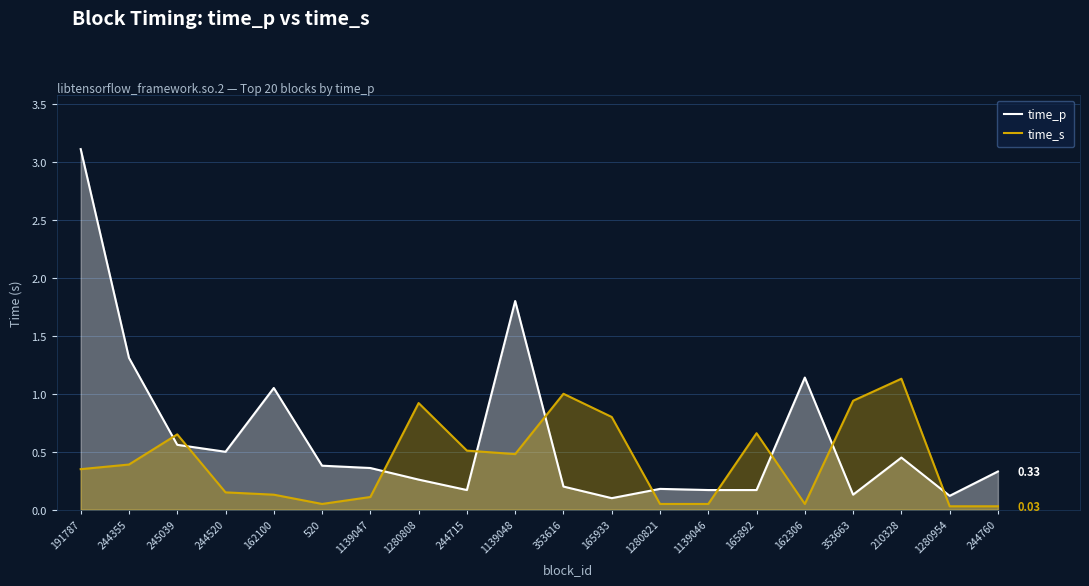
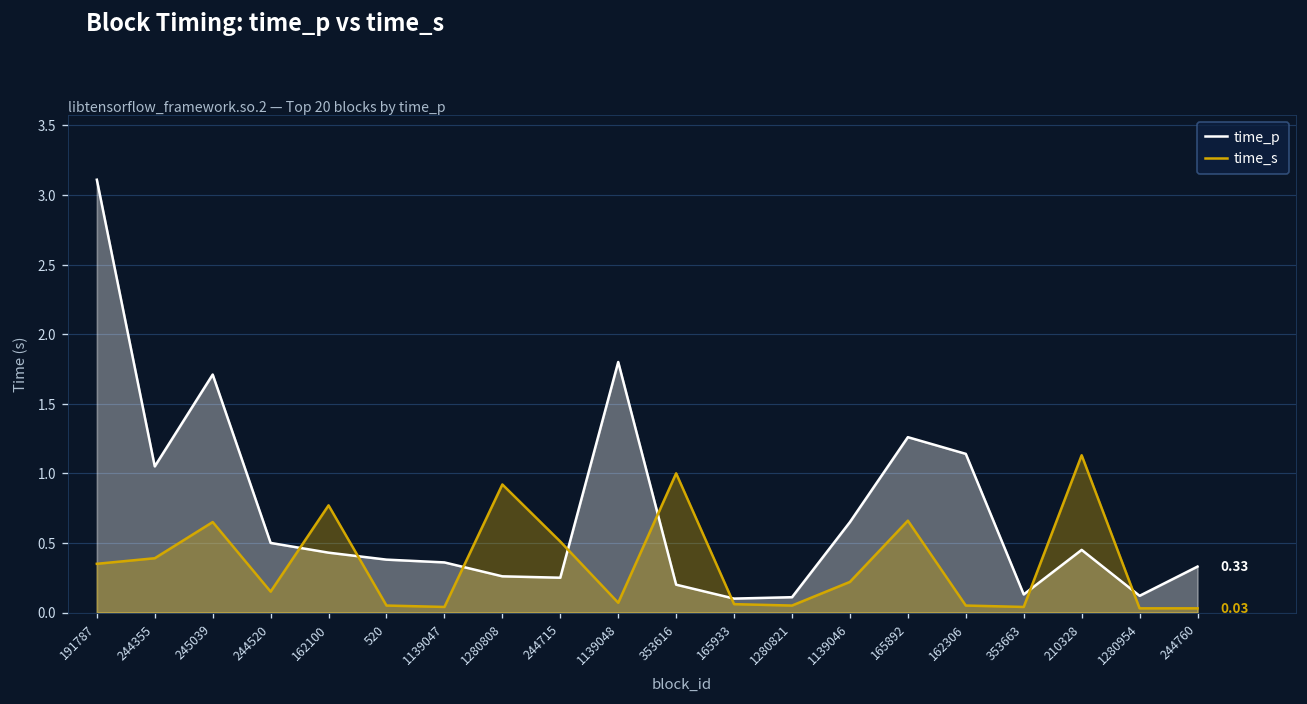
  {
    "time_p": {
      "191787": 3.11,
-     "244355": 1.31,
-     "245039": 0.56,
+     "244355": 1.05,
+     "245039": 1.71,
      "244520": 0.50,
-     "162100": 1.05,
+     "162100": 0.43,
      "520": 0.38,
      "1139047": 0.36,
      "1280808": 0.26,
-     "244715": 0.17,
+     "244715": 0.25,
      "1139048": 1.80,
      "353616": 0.20,
      "165933": 0.10,
-     "1280821": 0.18,
-     "1139046": 0.17,
-     "165892": 0.17,
+     "1280821": 0.11,
+     "1139046": 0.65,
+     "165892": 1.26,
      "162306": 1.14,
      "353663": 0.13,
      "210328": 0.45,
      "1280954": 0.12
    },
    "time_s": {
      "191787": 0.35,
      "244355": 0.39,
      "245039": 0.65,
      "244520": 0.15,
-     "162100": 0.13,
+     "162100": 0.77,
      "520": 0.05,
-     "1139047": 0.11,
+     "1139047": 0.04,
      "1280808": 0.92,
      "244715": 0.51,
-     "1139048": 0.48,
+     "1139048": 0.07,
      "353616": 1.00,
-     "165933": 0.80,
+     "165933": 0.06,
      "1280821": 0.05,
-     "1139046": 0.05,
+     "1139046": 0.22,
      "165892": 0.66,
      "162306": 0.05,
-     "353663": 0.94,
+     "353663": 0.04,
      "210328": 1.13,
      "1280954": 0.03
    }
  }
